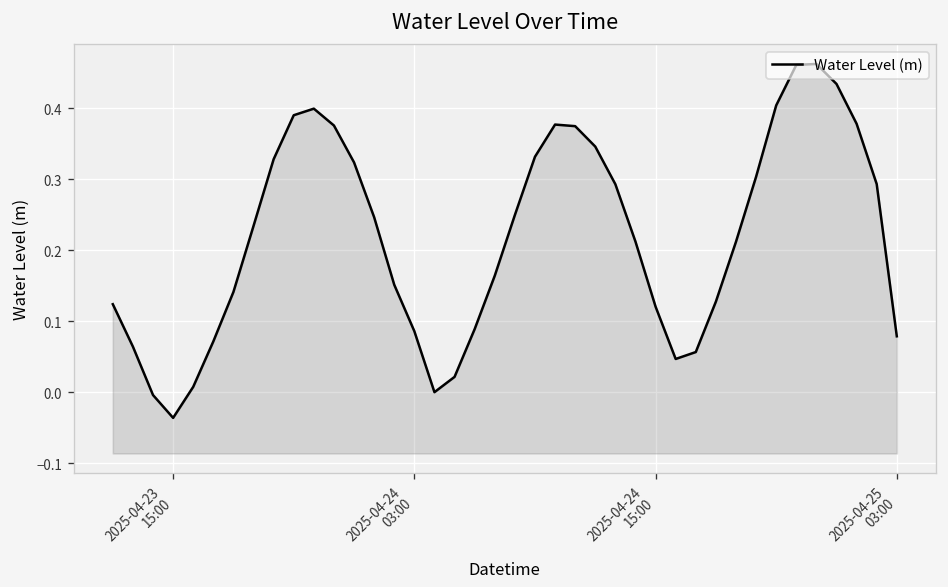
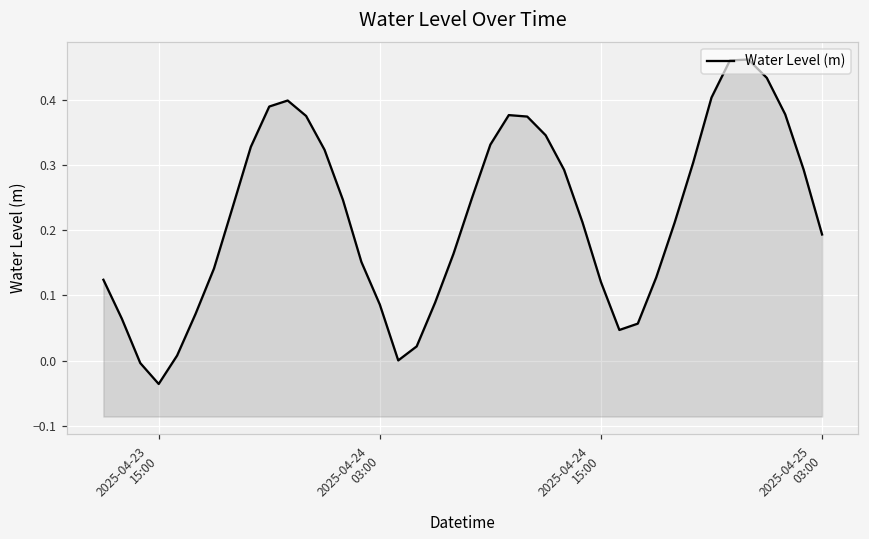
  {
    "2025-04-23 15:00": -0.04,
    "2025-04-24 03:00": 0.09,
    "2025-04-24 15:00": 0.12,
-   "2025-04-25 03:00": 0.08
+   "2025-04-25 03:00": 0.19
  }
